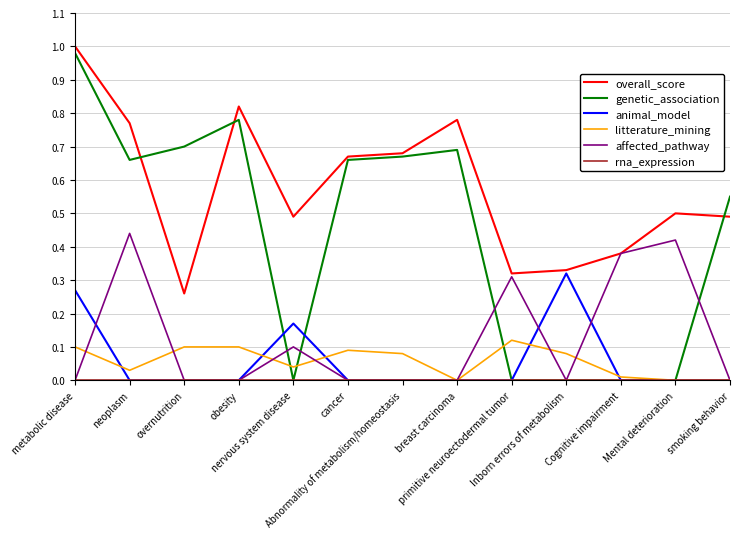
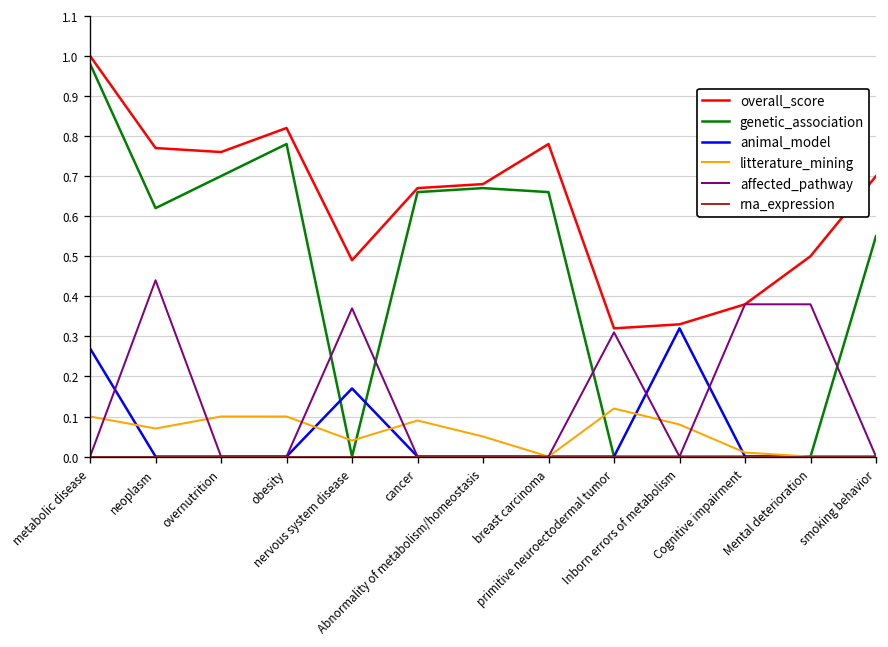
  {
    "overall_score": {
      "metabolic disease": 1.00,
      "neoplasm": 0.77,
-     "overnutrition": 0.26,
+     "overnutrition": 0.76,
      "obesity": 0.82,
      "nervous system disease": 0.49,
      "cancer": 0.67,
      "Abnormality of metabolism/homeostasis": 0.68,
      "breast carcinoma": 0.78,
      "primitive neuroectodermal tumor": 0.32,
      "Inborn errors of metabolism": 0.33,
      "Mental deterioration": 0.50,
-     "smoking behavior": 0.49
+     "smoking behavior": 0.70
    },
    "genetic_association": {
      "metabolic disease": 0.98,
-     "neoplasm": 0.66,
+     "neoplasm": 0.62,
      "overnutrition": 0.70,
      "obesity": 0.78,
      "cancer": 0.66,
      "Abnormality of metabolism/homeostasis": 0.67,
-     "breast carcinoma": 0.69,
+     "breast carcinoma": 0.66,
      "smoking behavior": 0.55
    },
    "animal_model": {
      "metabolic disease": 0.27,
      "nervous system disease": 0.17,
      "Inborn errors of metabolism": 0.32
    },
    "litterature_mining": {
      "metabolic disease": 0.10,
-     "neoplasm": 0.03,
+     "neoplasm": 0.07,
      "overnutrition": 0.10,
      "obesity": 0.10,
      "nervous system disease": 0.04,
      "cancer": 0.09,
-     "Abnormality of metabolism/homeostasis": 0.08,
+     "Abnormality of metabolism/homeostasis": 0.05,
      "primitive neuroectodermal tumor": 0.12,
      "Inborn errors of metabolism": 0.08,
      "Cognitive impairment": 0.01
    },
    "affected_pathway": {
      "neoplasm": 0.44,
-     "nervous system disease": 0.10,
+     "nervous system disease": 0.37,
      "primitive neuroectodermal tumor": 0.31,
-     "Mental deterioration": 0.42
+     "Mental deterioration": 0.38
    }
  }
